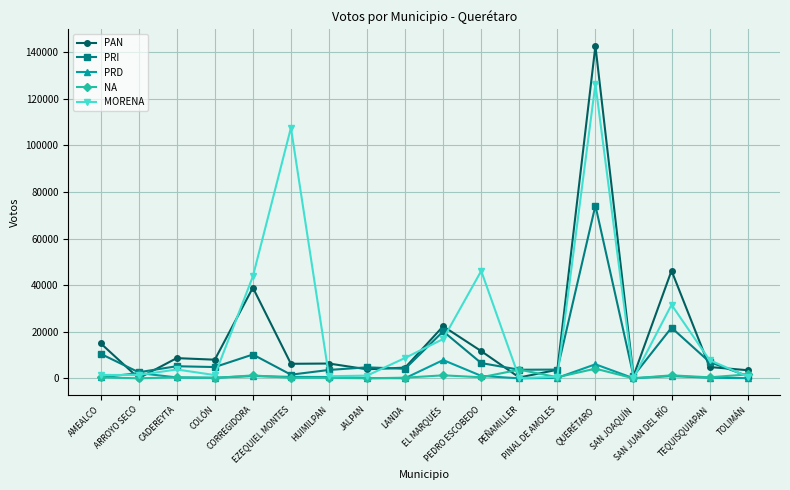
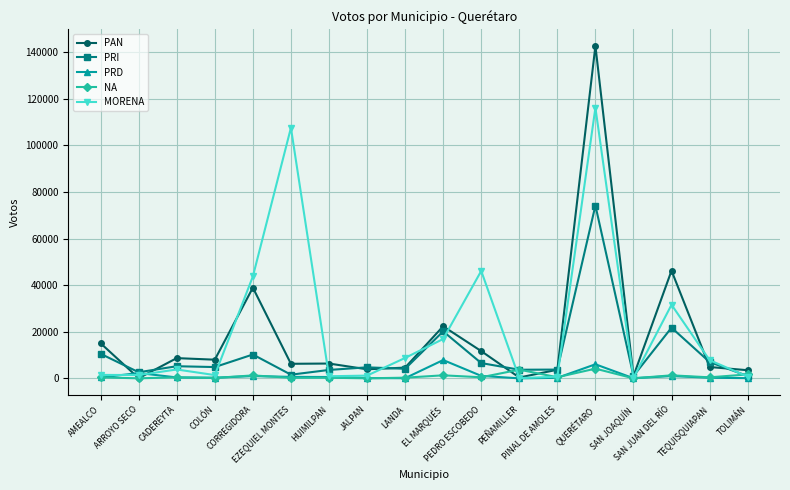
  {
    "MORENA": {
      "CADEREYTA": 4000,
      "COLÓN": 1000,
      "CORREGIDORA": 44000,
      "EZEQUIEL MONTES": 108000,
      "LANDA": 9000,
      "EL MARQUÉS": 17000,
      "PEDRO ESCOBEDO": 46000,
-     "QUERÉTARO": 126000,
+     "QUERÉTARO": 116000,
      "SAN JUAN DEL RÍO": 32000
    }
  }
